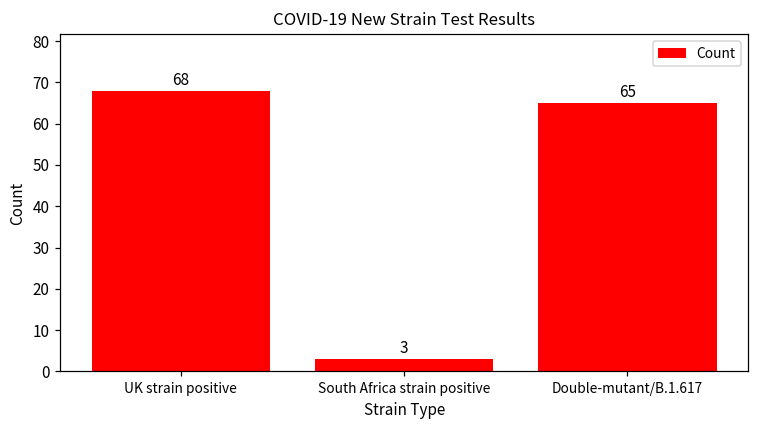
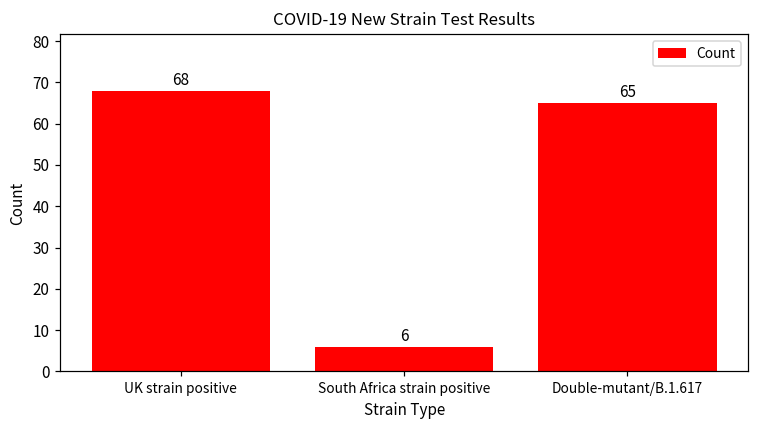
  {
    "UK strain positive": 68,
-   "South Africa strain positive": 3,
+   "South Africa strain positive": 6,
    "Double-mutant/B.1.617": 65
  }
